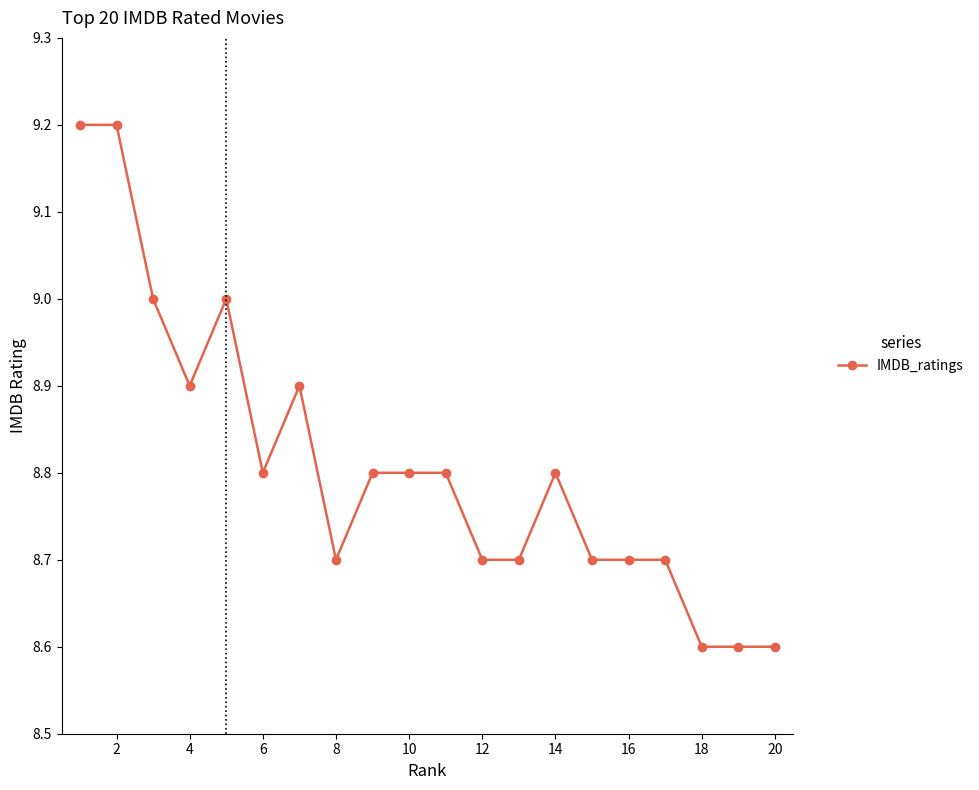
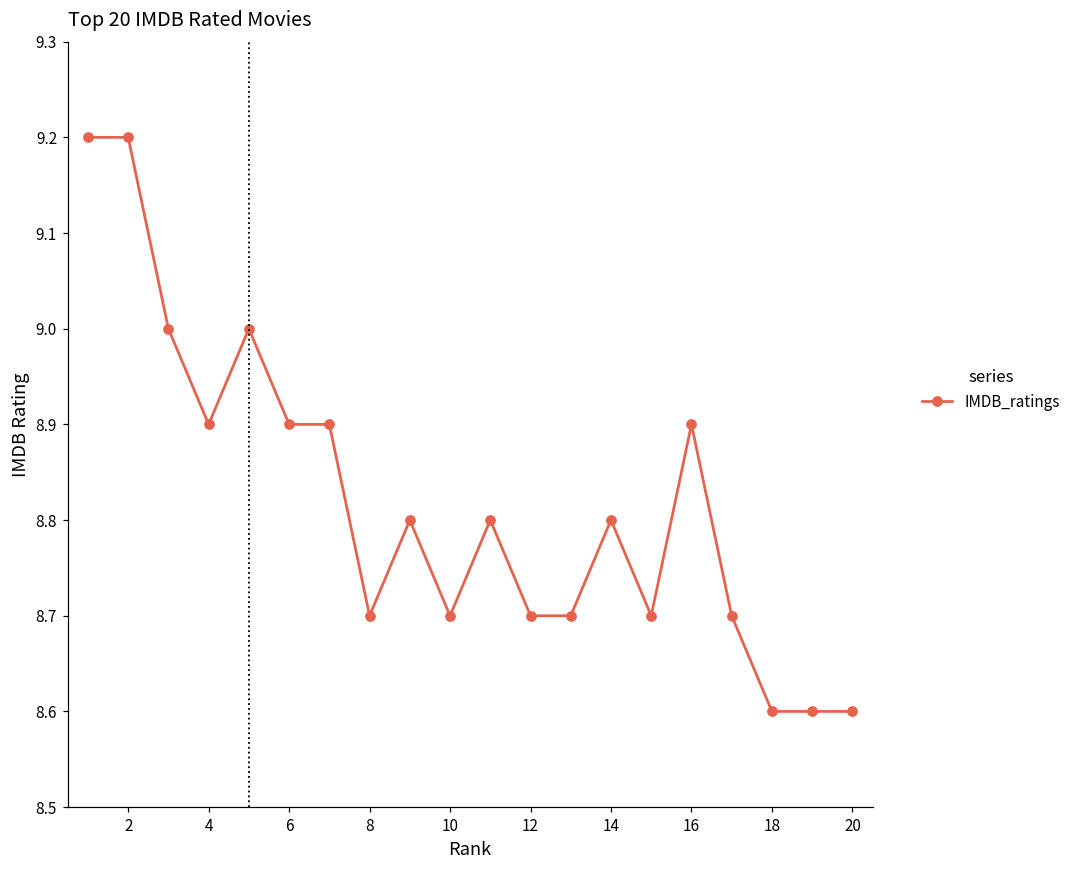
  {
    "2": 9.2,
    "4": 8.9,
-   "6": 8.8,
+   "6": 8.9,
    "8": 8.7,
-   "10": 8.8,
+   "10": 8.7,
    "12": 8.7,
    "14": 8.8,
-   "16": 8.7,
+   "16": 8.9,
    "18": 8.6,
    "20": 8.6
  }
